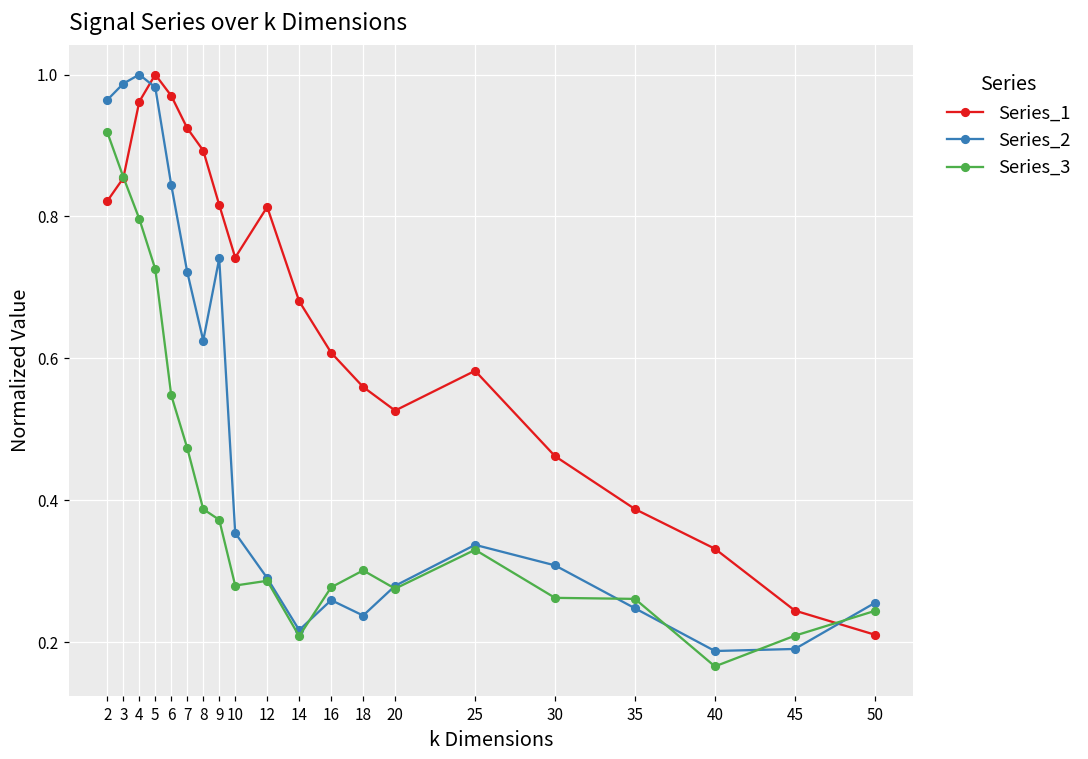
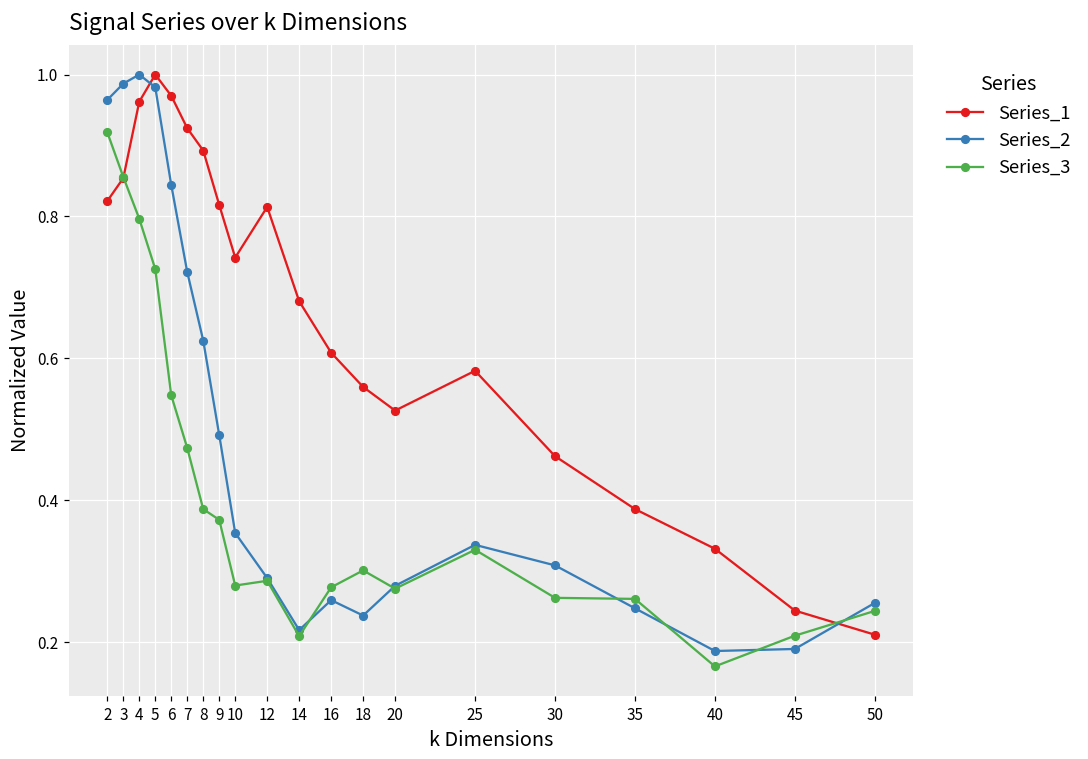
  {
    "Series_1": {
      "2": 0.82,
      "4": 0.96,
      "5": 1.00,
      "6": 0.97,
      "7": 0.92,
      "8": 0.89,
      "9": 0.82,
      "10": 0.74,
      "12": 0.81,
      "14": 0.68,
      "16": 0.61,
      "18": 0.56,
      "20": 0.53,
      "25": 0.58,
      "30": 0.46,
      "35": 0.39,
      "40": 0.33,
      "45": 0.24,
      "50": 0.21
    },
    "Series_2": {
      "2": 0.96,
      "3": 0.99,
      "4": 1.00,
      "5": 0.98,
      "6": 0.84,
      "7": 0.72,
      "8": 0.63,
-     "9": 0.74,
+     "9": 0.49,
      "10": 0.35,
      "14": 0.22,
      "16": 0.26,
      "18": 0.24,
      "20": 0.28,
      "25": 0.34,
      "30": 0.31,
      "35": 0.25,
      "40": 0.19,
      "45": 0.19,
      "50": 0.26
    },
    "Series_3": {
      "2": 0.92,
      "4": 0.80,
      "5": 0.73,
      "6": 0.55,
      "7": 0.47,
      "8": 0.39,
      "9": 0.37,
      "10": 0.28,
      "14": 0.21,
      "16": 0.28,
      "18": 0.30,
      "20": 0.28,
      "25": 0.33,
      "30": 0.26,
      "35": 0.26,
      "40": 0.17,
      "45": 0.21,
      "50": 0.24
    }
  }
